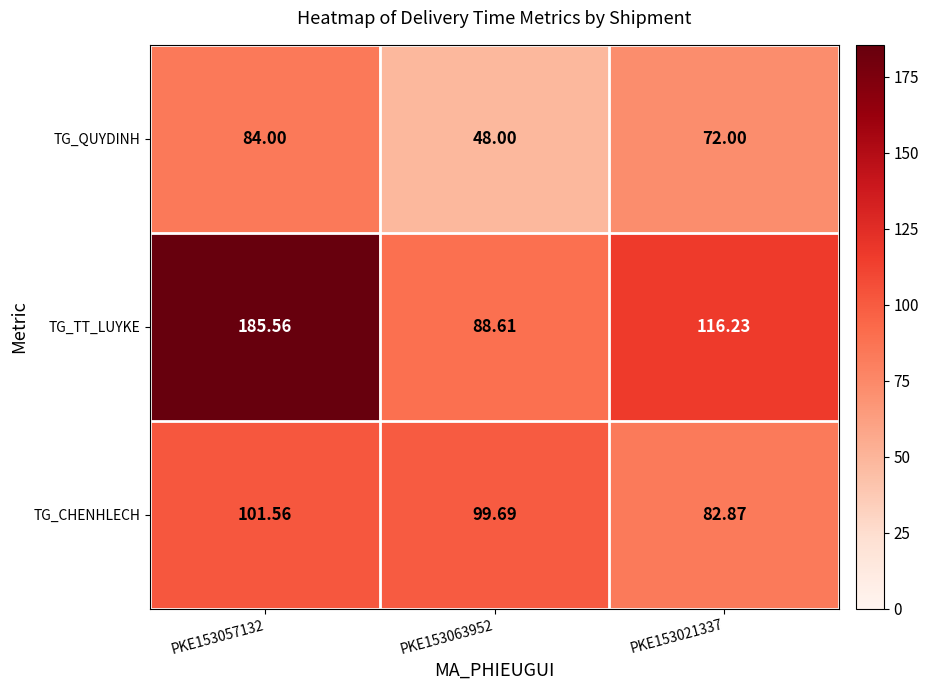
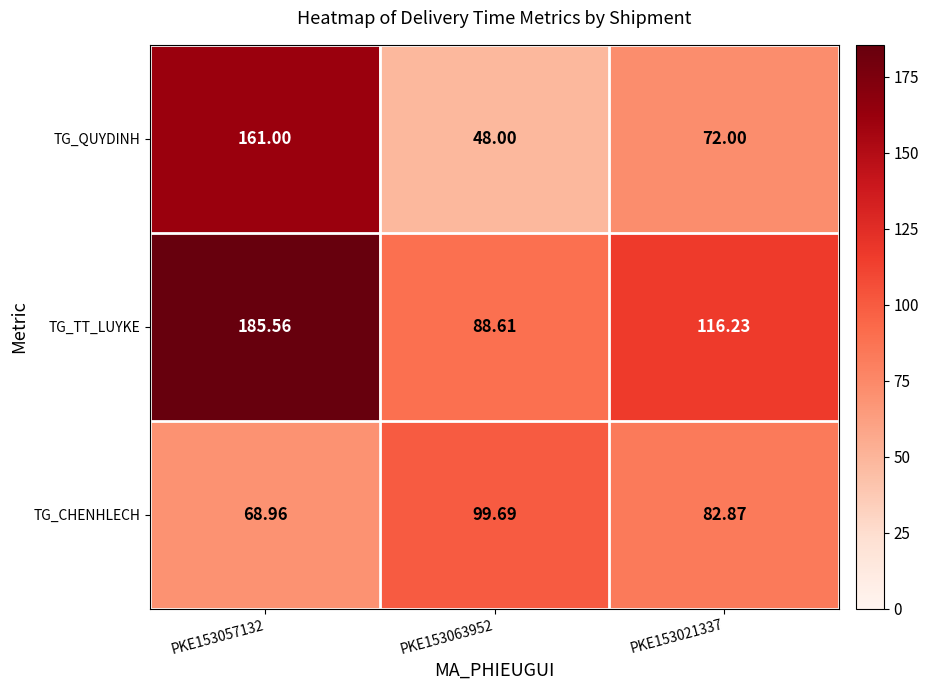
  {
    "TG_QUYDINH": {
-     "PKE153057132": 84.00,
+     "PKE153057132": 161.00,
      "PKE153063952": 48.00,
      "PKE153021337": 72.00
    },
    "TG_TT_LUYKE": {
      "PKE153057132": 185.56,
      "PKE153063952": 88.61,
      "PKE153021337": 116.23
    },
    "TG_CHENHLECH": {
-     "PKE153057132": 101.56,
+     "PKE153057132": 68.96,
      "PKE153063952": 99.69,
      "PKE153021337": 82.87
    }
  }
